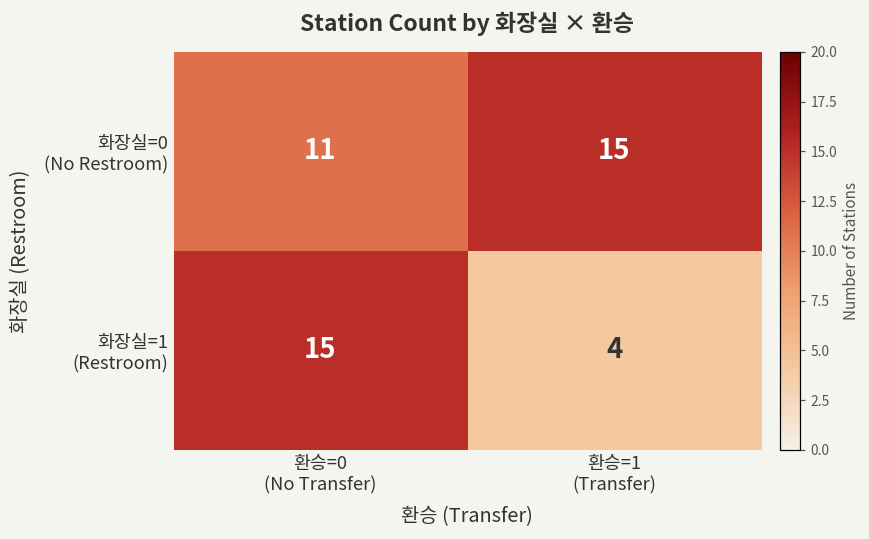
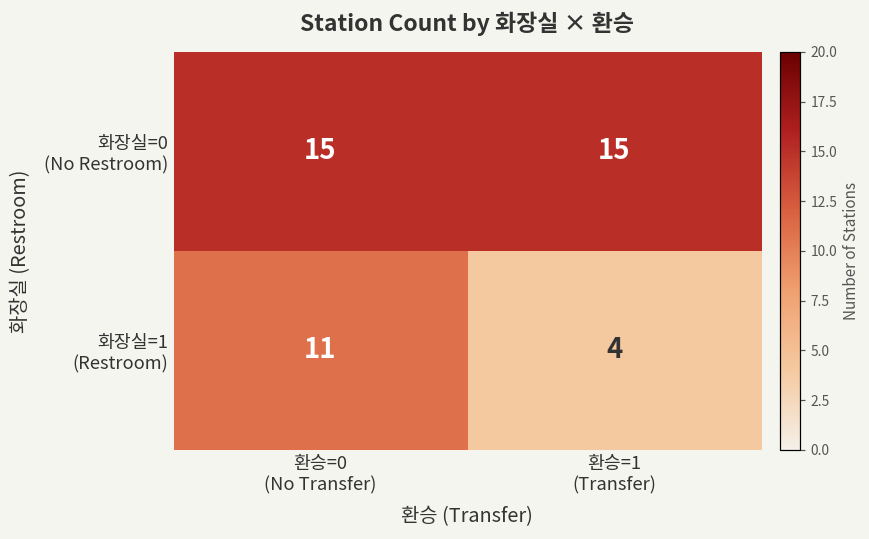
  {
    "화장실=0 (No Restroom)": {
-     "환승=0 (No Transfer)": 11,
+     "환승=0 (No Transfer)": 15,
      "환승=1 (Transfer)": 15
    },
    "화장실=1 (Restroom)": {
-     "환승=0 (No Transfer)": 15,
+     "환승=0 (No Transfer)": 11,
      "환승=1 (Transfer)": 4
    }
  }
